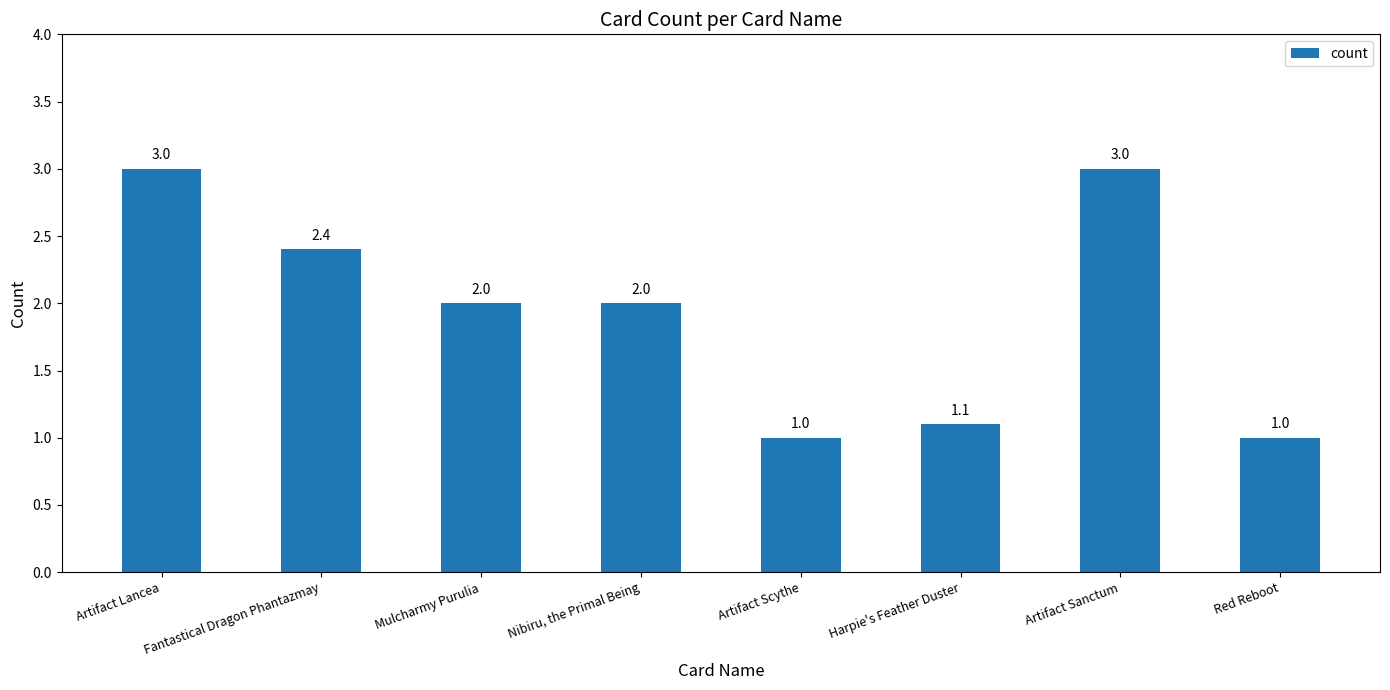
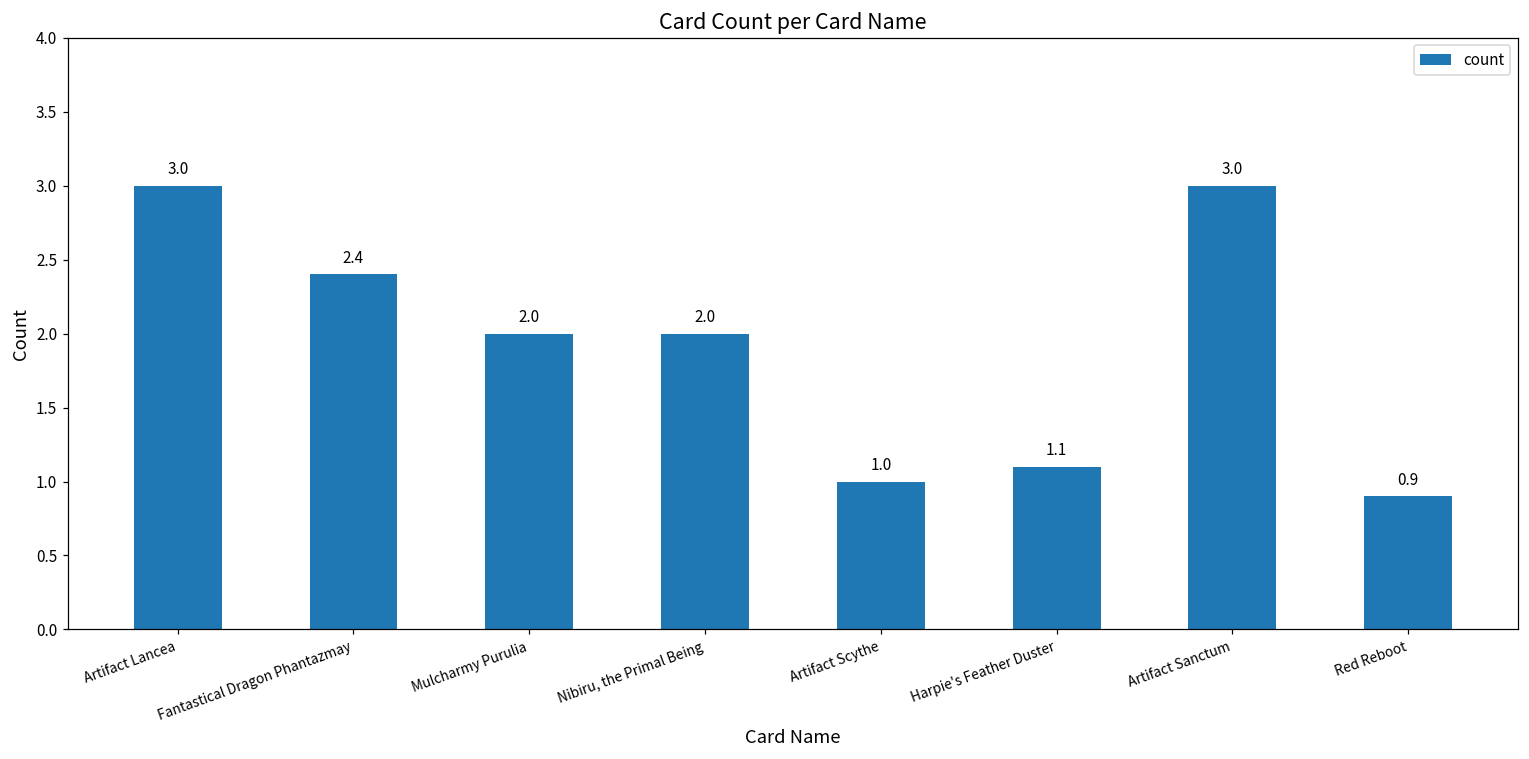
  {
    "Artifact Lancea": 3.0,
    "Fantastical Dragon Phantazmay": 2.4,
    "Mulcharmy Purulia": 2.0,
    "Nibiru, the Primal Being": 2.0,
    "Artifact Scythe": 1.0,
    "Harpie's Feather Duster": 1.1,
    "Artifact Sanctum": 3.0,
-   "Red Reboot": 1.0
+   "Red Reboot": 0.9
  }
